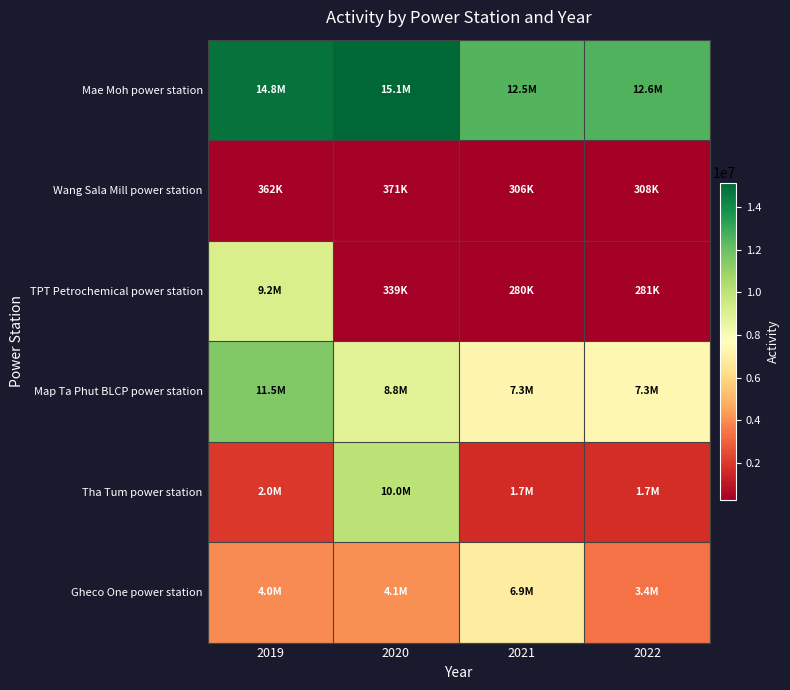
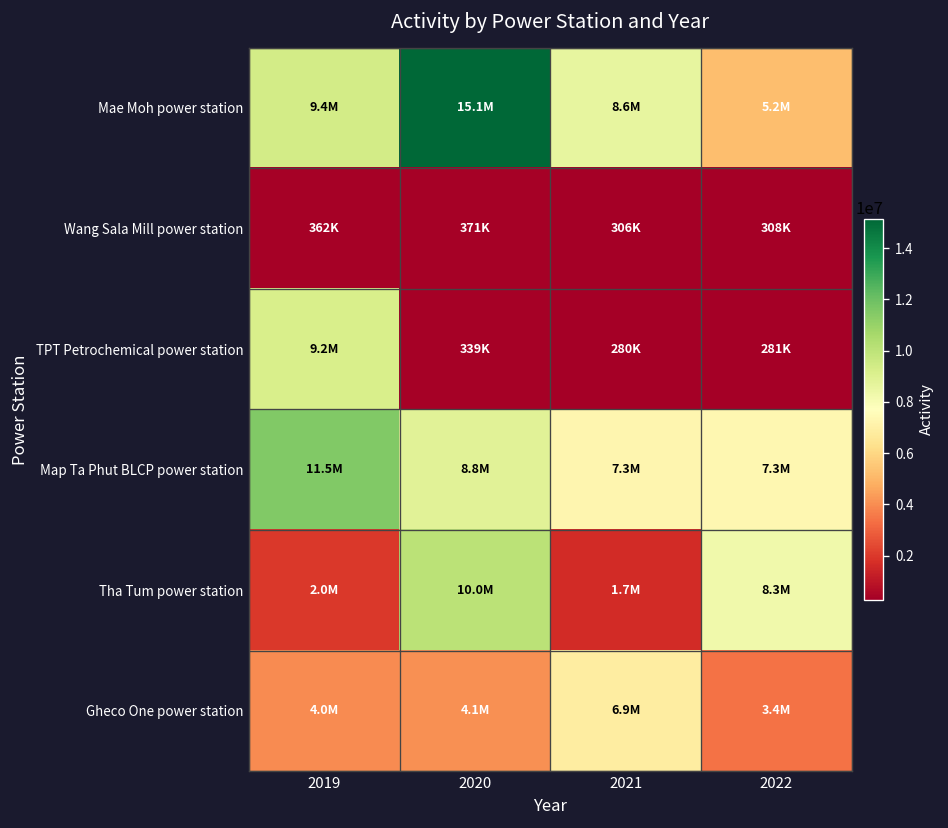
  {
    "Mae Moh power station": {
-     "2019": "14.8M",
+     "2019": "9.4M",
      "2020": "15.1M",
-     "2021": "12.5M",
-     "2022": "12.6M"
+     "2021": "8.6M",
+     "2022": "5.2M"
    },
    "Wang Sala Mill power station": {
      "2019": "362K",
      "2020": "371K",
      "2021": "306K",
      "2022": "308K"
    },
    "TPT Petrochemical power station": {
      "2019": "9.2M",
      "2020": "339K",
      "2021": "280K",
      "2022": "281K"
    },
    "Map Ta Phut BLCP power station": {
      "2019": "11.5M",
      "2020": "8.8M",
      "2021": "7.3M",
      "2022": "7.3M"
    },
    "Tha Tum power station": {
      "2019": "2.0M",
      "2020": "10.0M",
      "2021": "1.7M",
-     "2022": "1.7M"
+     "2022": "8.3M"
    },
    "Gheco One power station": {
      "2019": "4.0M",
      "2020": "4.1M",
      "2021": "6.9M",
      "2022": "3.4M"
    }
  }
